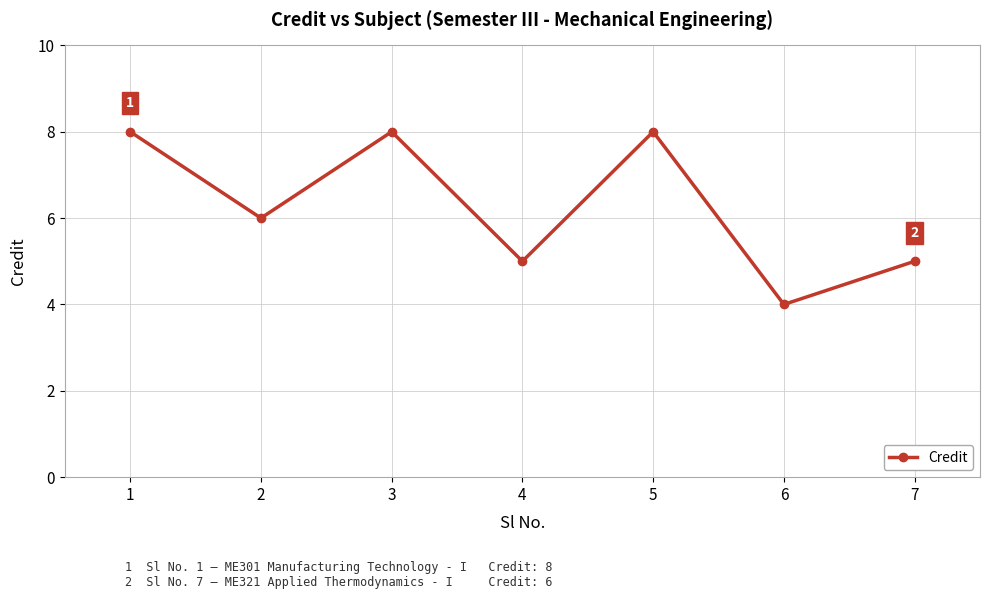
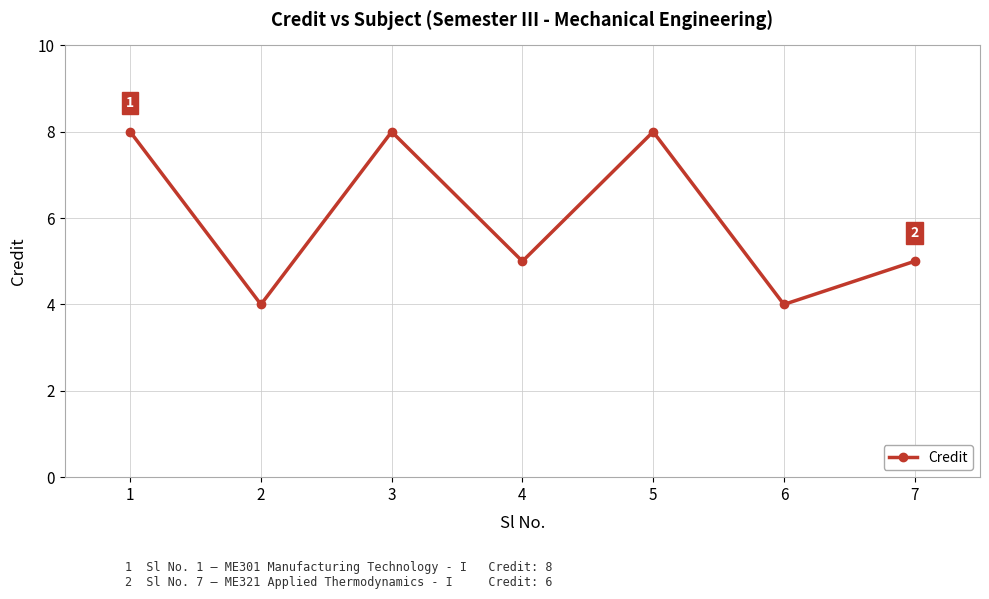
  {
-   "2": 6,
+   "2": 4,
    "3": 8,
    "4": 5,
    "5": 8,
    "6": 4
  }
